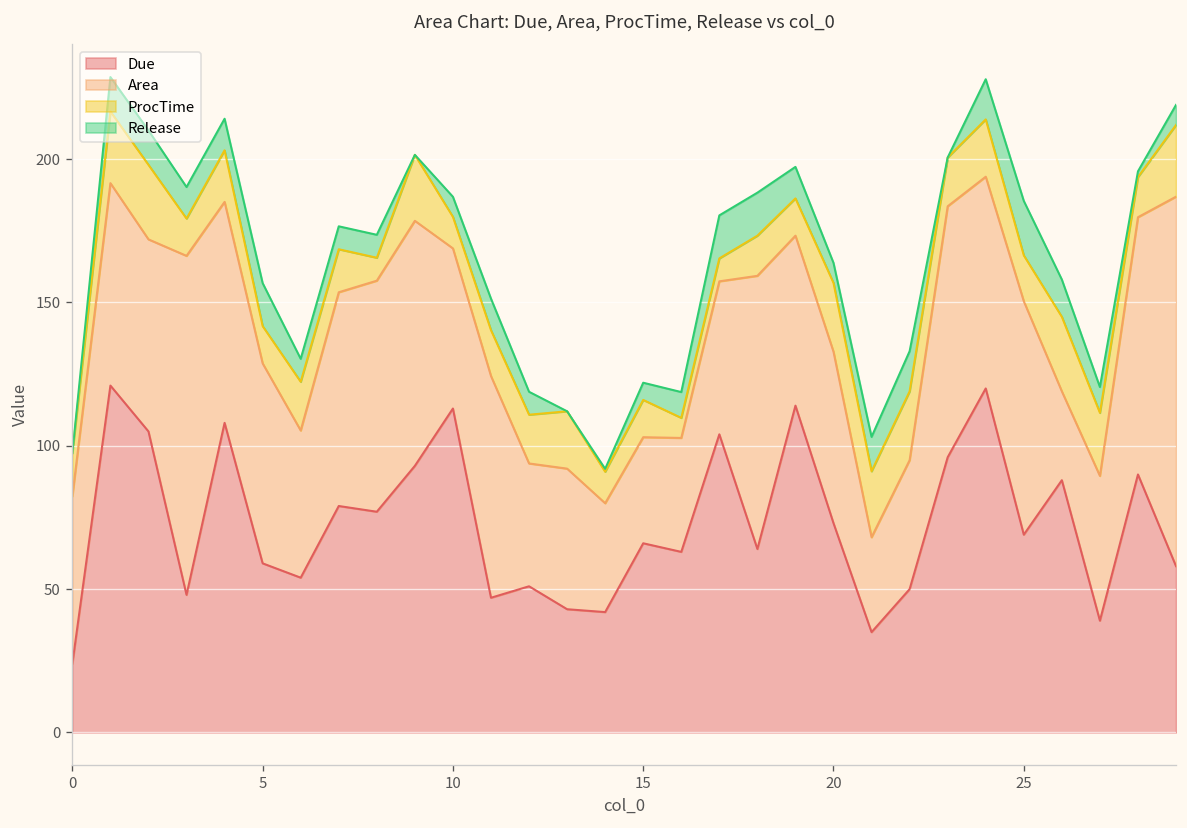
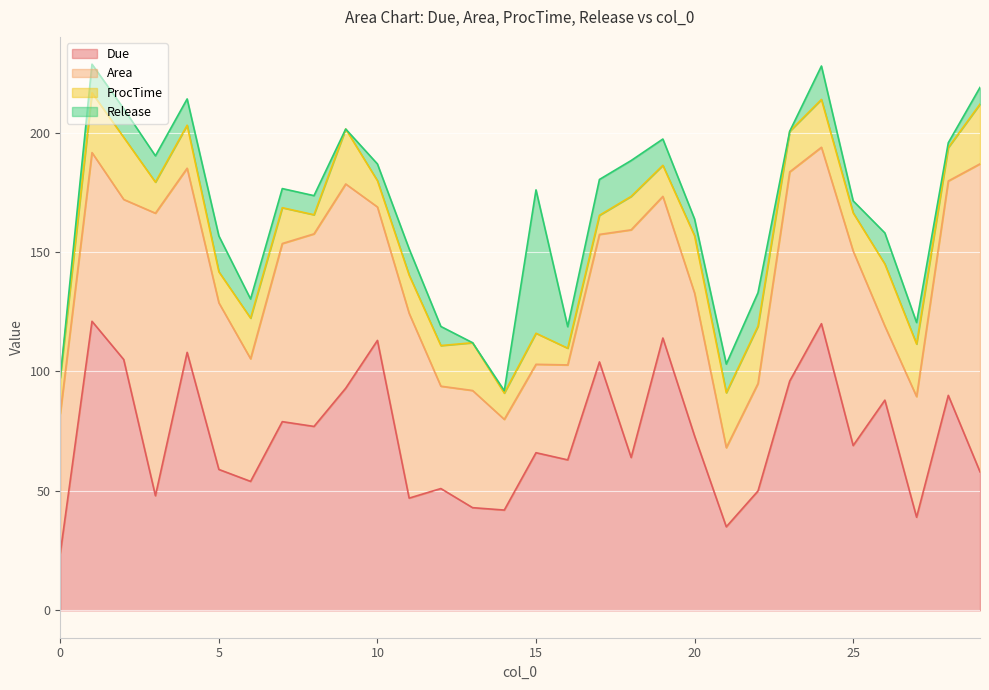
  {
    "Release": {
      "5": 15,
      "10": 7,
-     "15": 6,
+     "15": 60,
      "20": 7,
-     "25": 19
+     "25": 5
    }
  }
